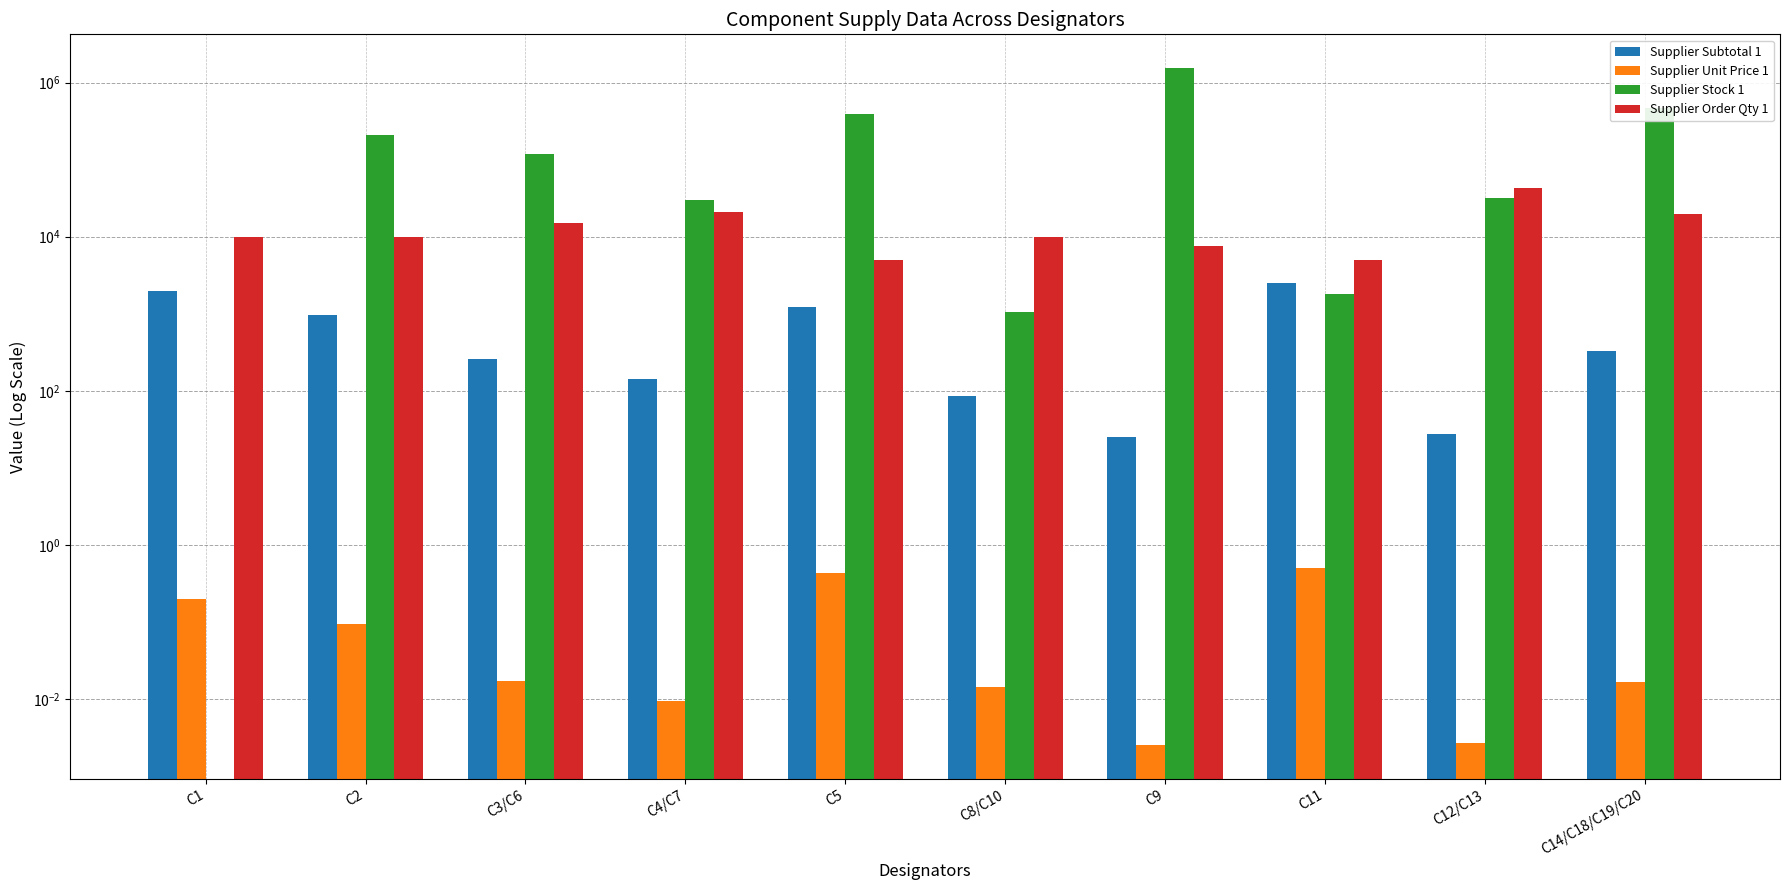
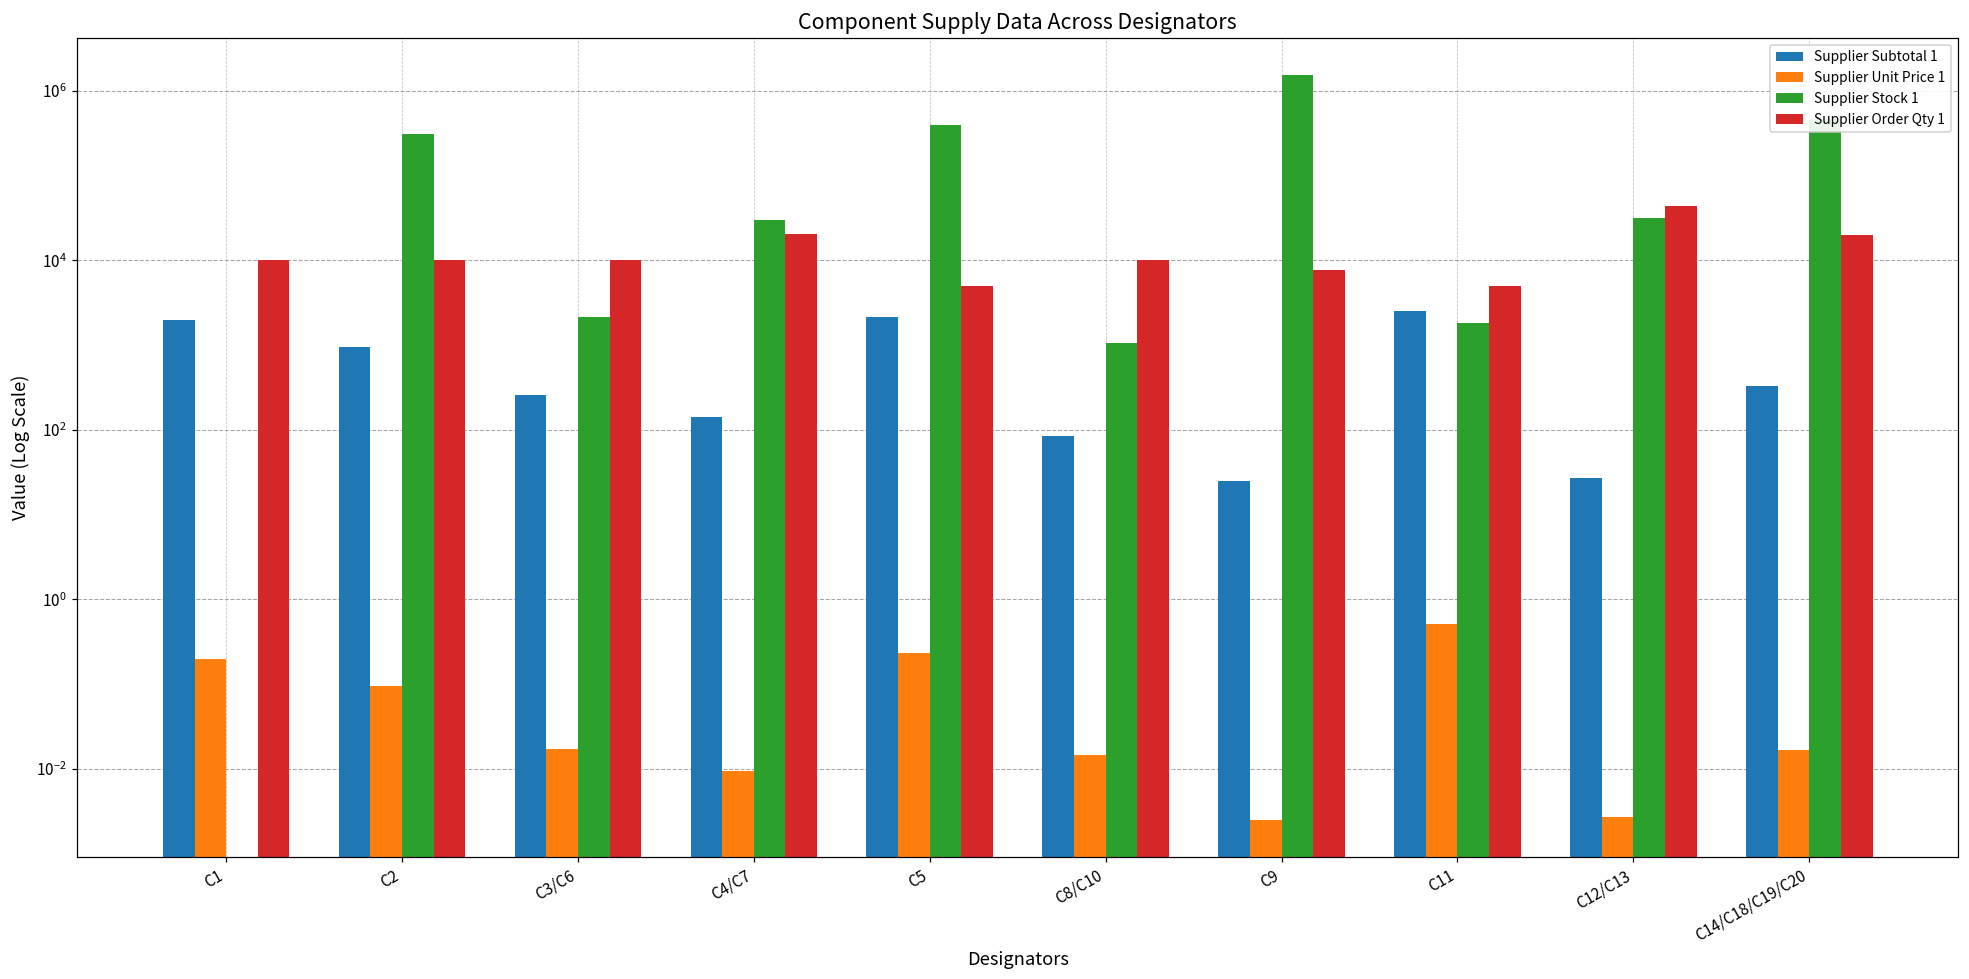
  {
    "Supplier Subtotal 1": {
      "C1": 2000,
      "C2": 1000,
      "C3/C6": 260,
      "C4/C7": 140,
-     "C5": 1200,
+     "C5": 2100,
      "C8/C10": 80,
      "C9": 25,
      "C11": 2500,
      "C12/C13": 27,
      "C14/C18/C19/C20": 330
    },
    "Supplier Unit Price 1": {
      "C1": 0.20,
      "C2": 0.10,
      "C3/C6": 0.017,
      "C4/C7": 0.01,
-     "C5": 0.4,
+     "C5": 0.24,
      "C8/C10": 0.014,
      "C9": 0.0025,
      "C11": 0.5,
      "C12/C13": 0.0027,
      "C14/C18/C19/C20": 0.017
    },
    "Supplier Stock 1": {
-     "C2": 210000,
-     "C3/C6": 120000,
+     "C2": 310000,
+     "C3/C6": 2100,
      "C4/C7": 30000,
      "C5": 400000,
      "C8/C10": 1100,
      "C9": 1500000,
      "C11": 1800,
      "C12/C13": 31000
    },
    "Supplier Order Qty 1": {
      "C1": 10000,
      "C2": 10000,
-     "C3/C6": 15000,
+     "C3/C6": 10000,
      "C4/C7": 21000,
      "C5": 5000,
      "C8/C10": 10000,
      "C9": 8000,
      "C11": 5000,
      "C12/C13": 40000,
      "C14/C18/C19/C20": 20000
    }
  }
